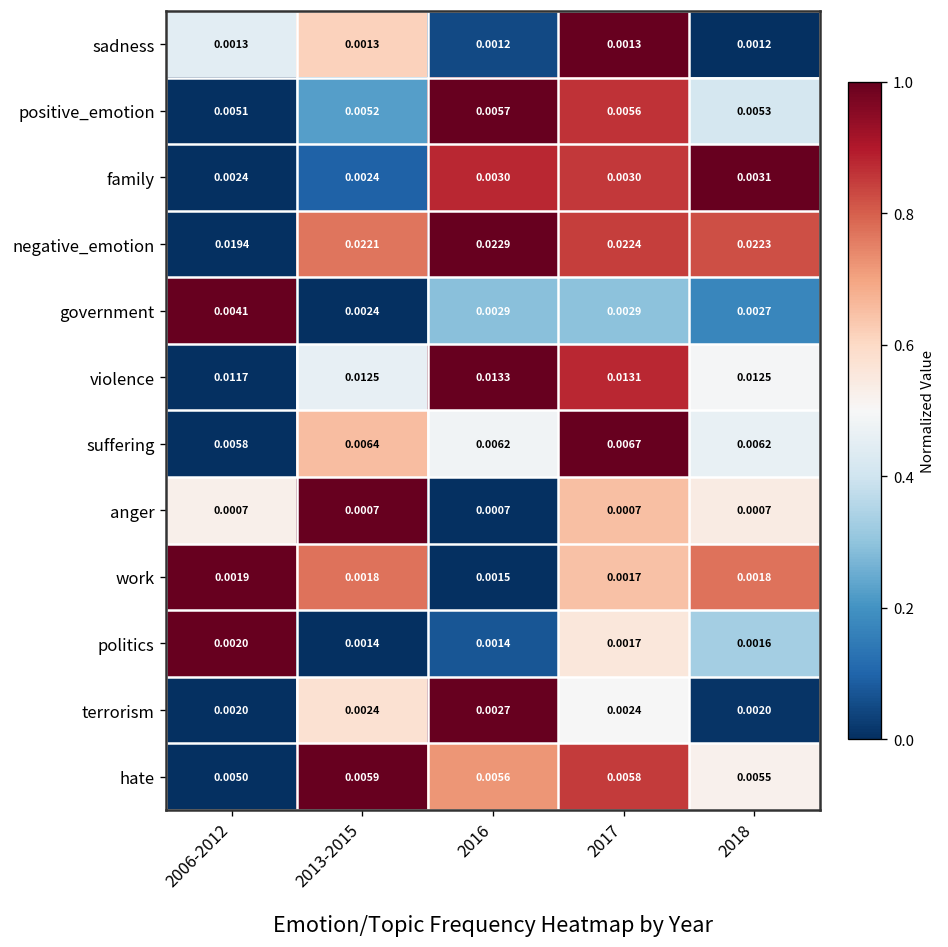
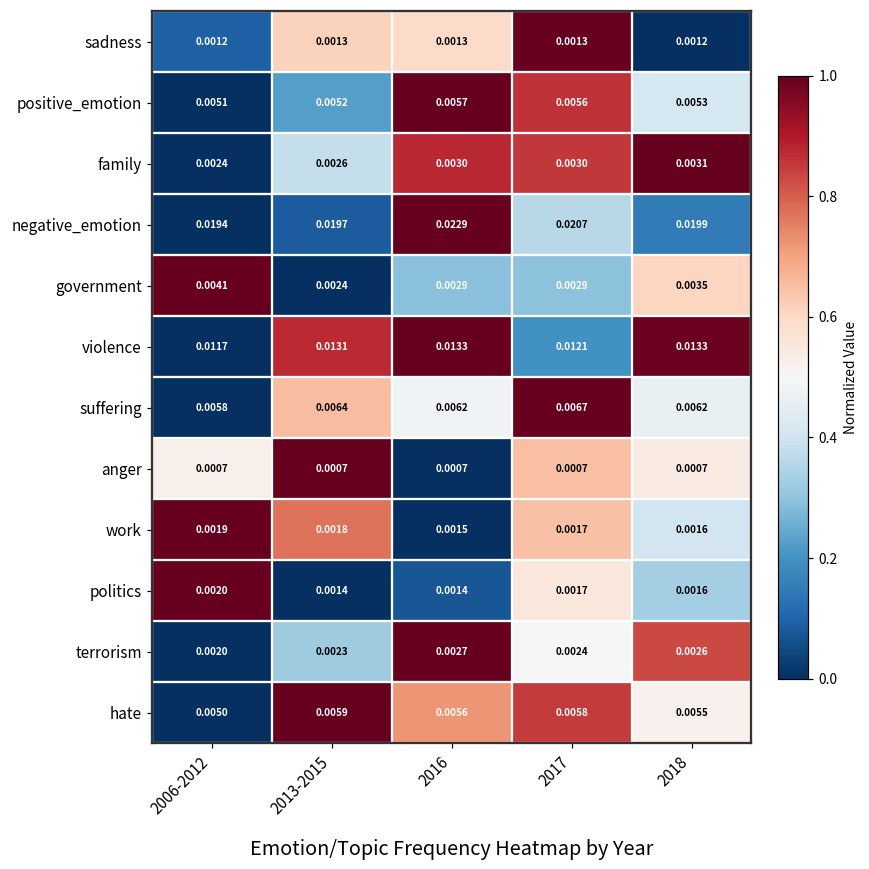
  {
    "sadness": {
-     "2006-2012": 0.0013,
+     "2006-2012": 0.0012,
      "2013-2015": 0.0013,
-     "2016": 0.0012,
+     "2016": 0.0013,
      "2017": 0.0013,
      "2018": 0.0012
    },
    "positive_emotion": {
      "2006-2012": 0.0051,
      "2013-2015": 0.0052,
      "2016": 0.0057,
      "2017": 0.0056,
      "2018": 0.0053
    },
    "family": {
      "2006-2012": 0.0024,
-     "2013-2015": 0.0024,
+     "2013-2015": 0.0026,
      "2016": 0.0030,
      "2017": 0.0030,
      "2018": 0.0031
    },
    "negative_emotion": {
      "2006-2012": 0.0194,
-     "2013-2015": 0.0221,
+     "2013-2015": 0.0197,
      "2016": 0.0229,
-     "2017": 0.0224,
-     "2018": 0.0223
+     "2017": 0.0207,
+     "2018": 0.0199
    },
    "government": {
      "2006-2012": 0.0041,
      "2013-2015": 0.0024,
      "2016": 0.0029,
      "2017": 0.0029,
-     "2018": 0.0027
+     "2018": 0.0035
    },
    "violence": {
      "2006-2012": 0.0117,
-     "2013-2015": 0.0125,
+     "2013-2015": 0.0131,
      "2016": 0.0133,
-     "2017": 0.0131,
-     "2018": 0.0125
+     "2017": 0.0121,
+     "2018": 0.0133
    },
    "suffering": {
      "2006-2012": 0.0058,
      "2013-2015": 0.0064,
      "2016": 0.0062,
      "2017": 0.0067,
      "2018": 0.0062
    },
    "anger": {
      "2006-2012": 0.0007,
      "2013-2015": 0.0007,
      "2016": 0.0007,
      "2017": 0.0007,
      "2018": 0.0007
    },
    "work": {
      "2006-2012": 0.0019,
      "2013-2015": 0.0018,
      "2016": 0.0015,
      "2017": 0.0017,
-     "2018": 0.0018
+     "2018": 0.0016
    },
    "politics": {
      "2006-2012": 0.0020,
      "2013-2015": 0.0014,
      "2016": 0.0014,
      "2017": 0.0017,
      "2018": 0.0016
    },
    "terrorism": {
      "2006-2012": 0.0020,
-     "2013-2015": 0.0024,
+     "2013-2015": 0.0023,
      "2016": 0.0027,
      "2017": 0.0024,
-     "2018": 0.0020
+     "2018": 0.0026
    },
    "hate": {
      "2006-2012": 0.0050,
      "2013-2015": 0.0059,
      "2016": 0.0056,
      "2017": 0.0058,
      "2018": 0.0055
    }
  }
